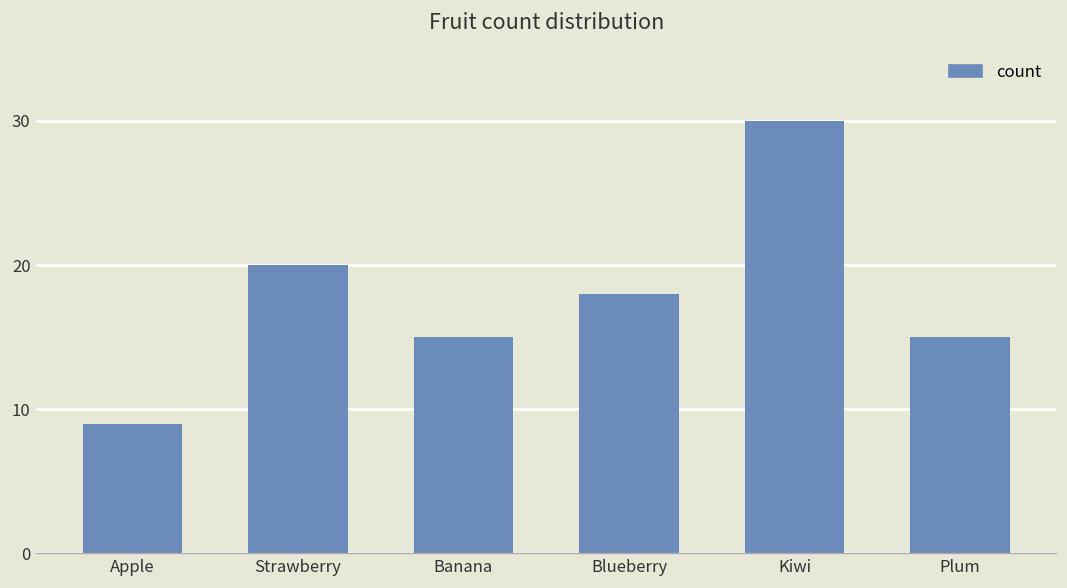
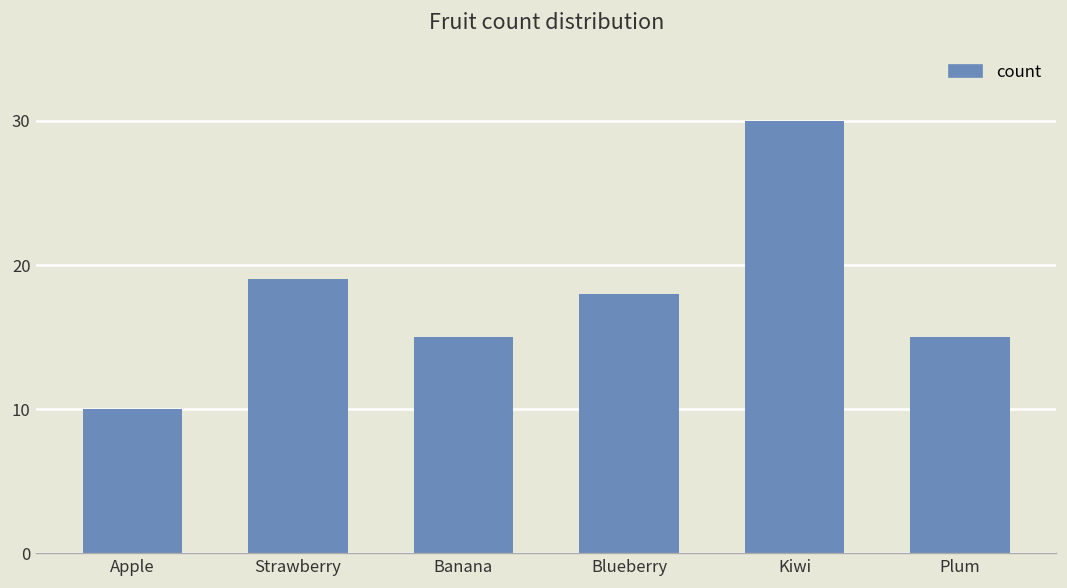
  {
-   "Apple": 9,
-   "Strawberry": 20,
+   "Apple": 10,
+   "Strawberry": 19,
    "Banana": 15,
    "Blueberry": 18,
    "Kiwi": 30,
    "Plum": 15
  }
